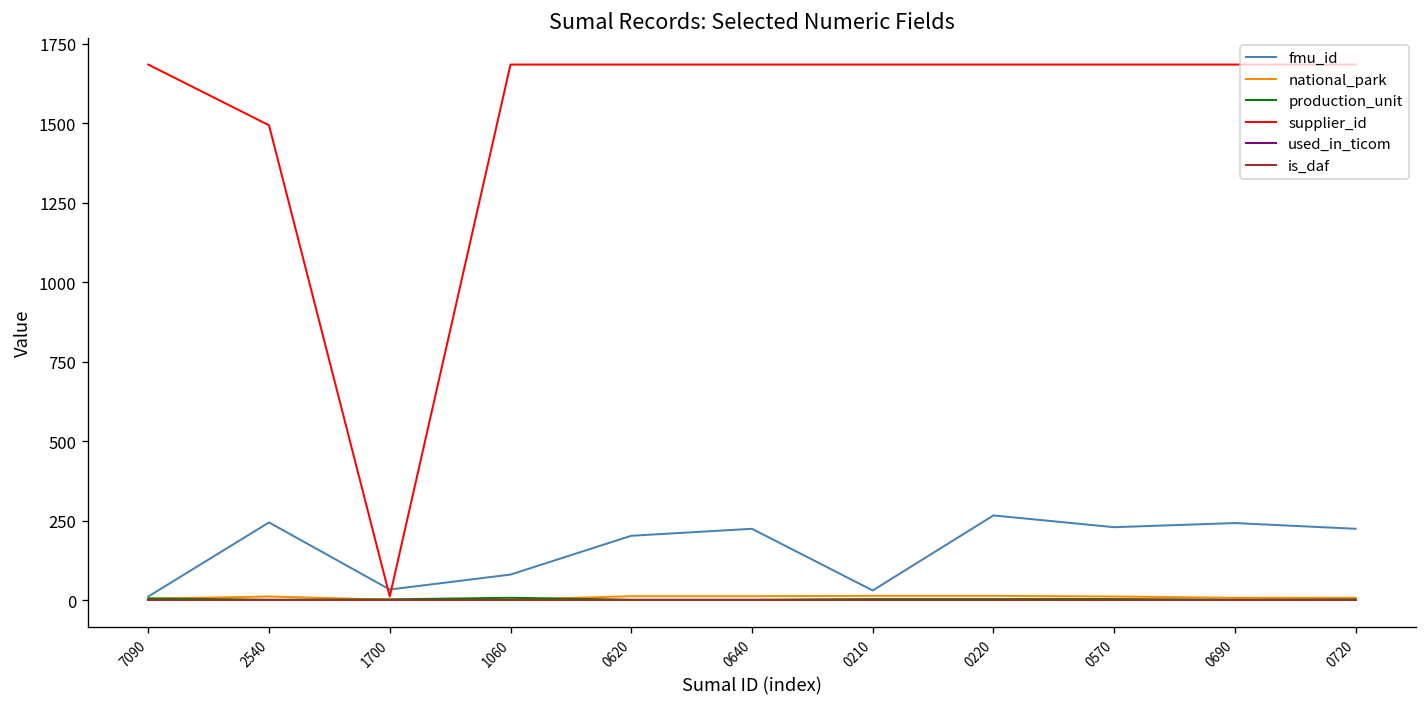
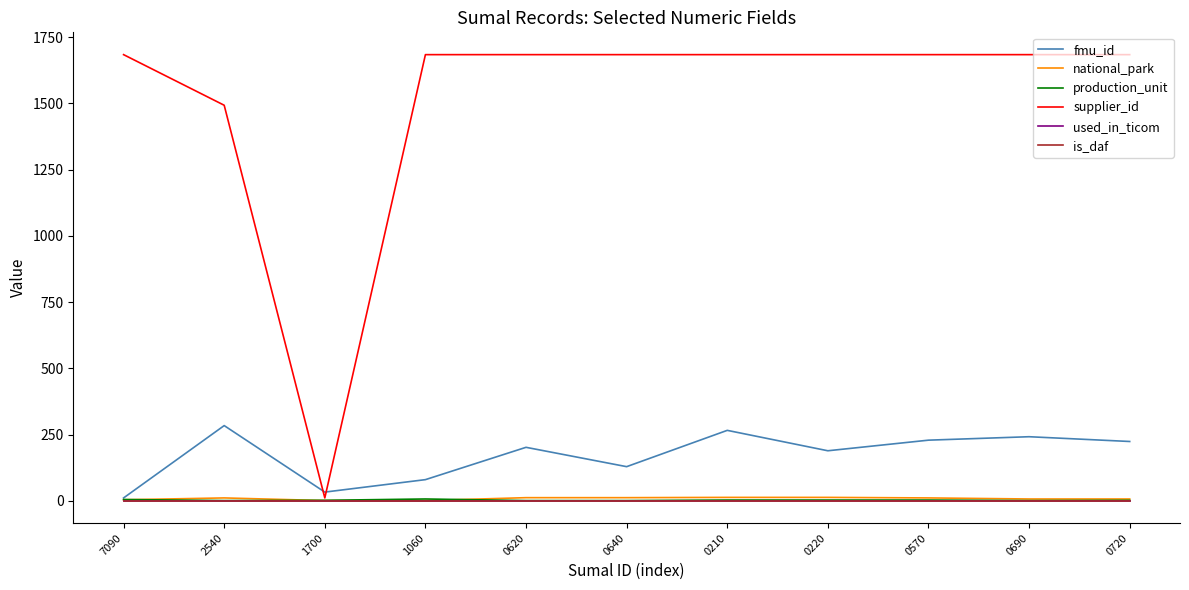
  {
    "fmu_id": {
-     "2540": 240,
+     "2540": 280,
      "1700": 30,
      "1060": 80,
      "0620": 200,
-     "0640": 220,
-     "0210": 30,
-     "0220": 270,
+     "0640": 130,
+     "0210": 270,
+     "0220": 190,
      "0570": 230,
      "0690": 240,
      "0720": 220
    },
    "national_park": {
      "2540": 10,
      "0620": 10,
      "0640": 10,
      "0210": 10,
      "0220": 10
    },
    "supplier_id": {
      "7090": 1680,
      "2540": 1490,
      "1060": 1680,
      "0620": 1680,
      "0640": 1680,
      "0210": 1680,
      "0220": 1680,
      "0570": 1680,
      "0690": 1680
    }
  }
